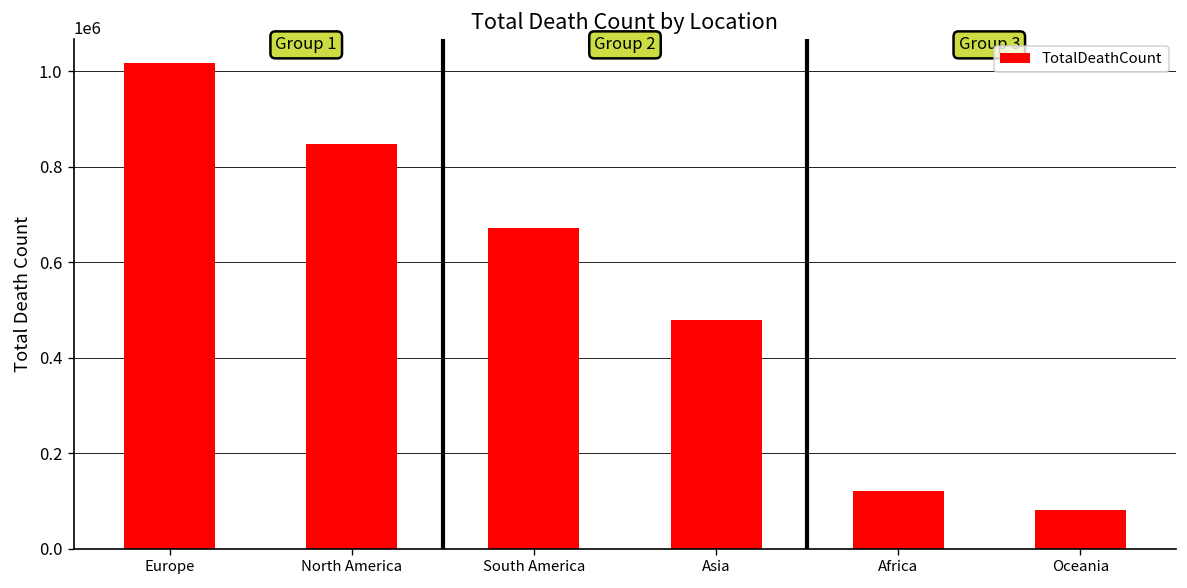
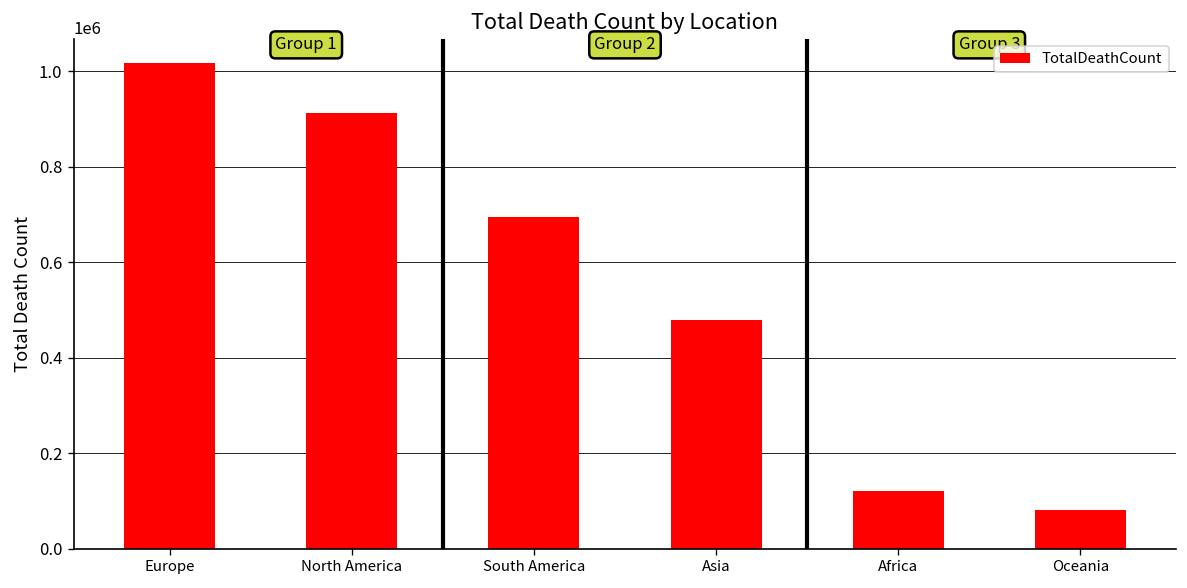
  {
    "Europe": 1020000,
-   "North America": 850000,
-   "South America": 670000,
+   "North America": 910000,
+   "South America": 690000,
    "Asia": 480000,
    "Africa": 120000,
    "Oceania": 80000
  }
